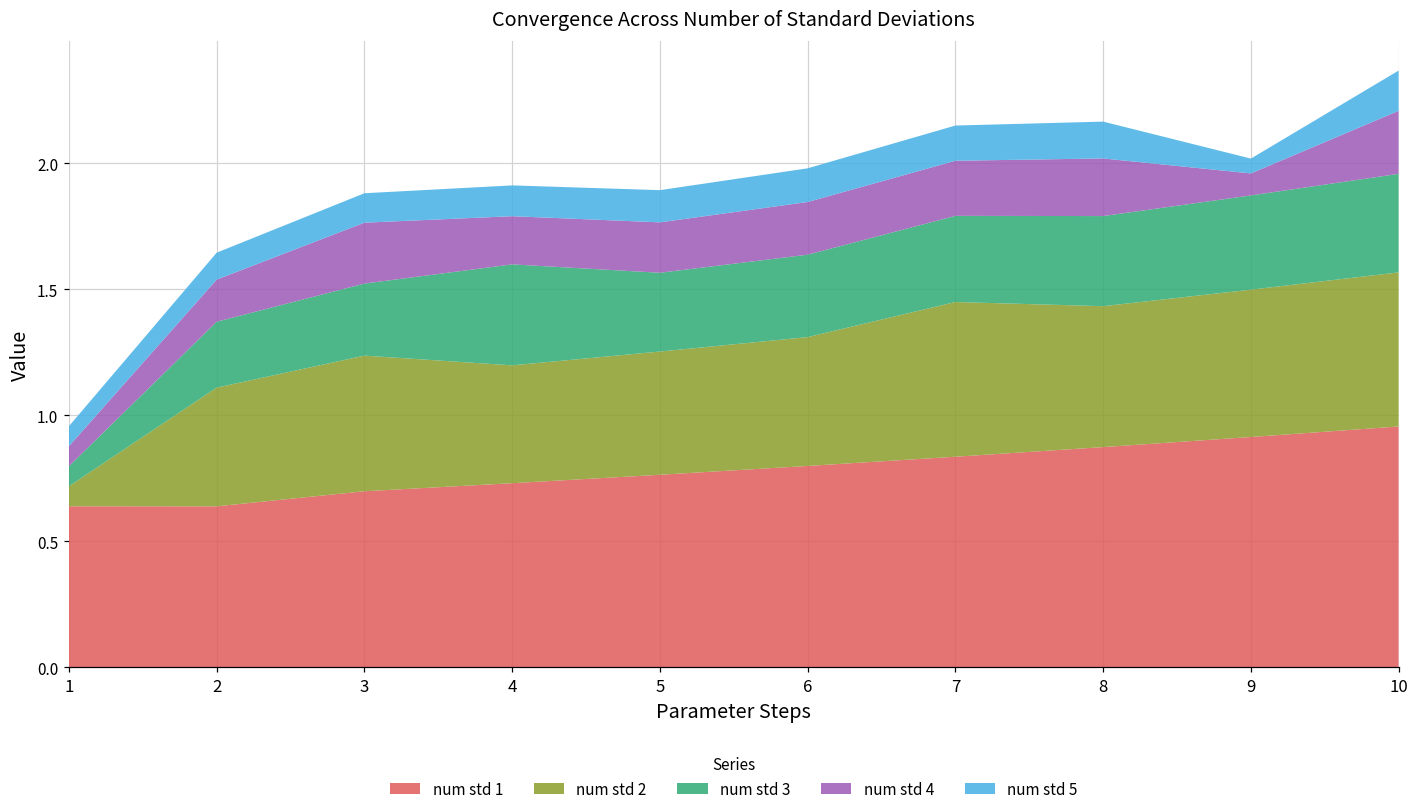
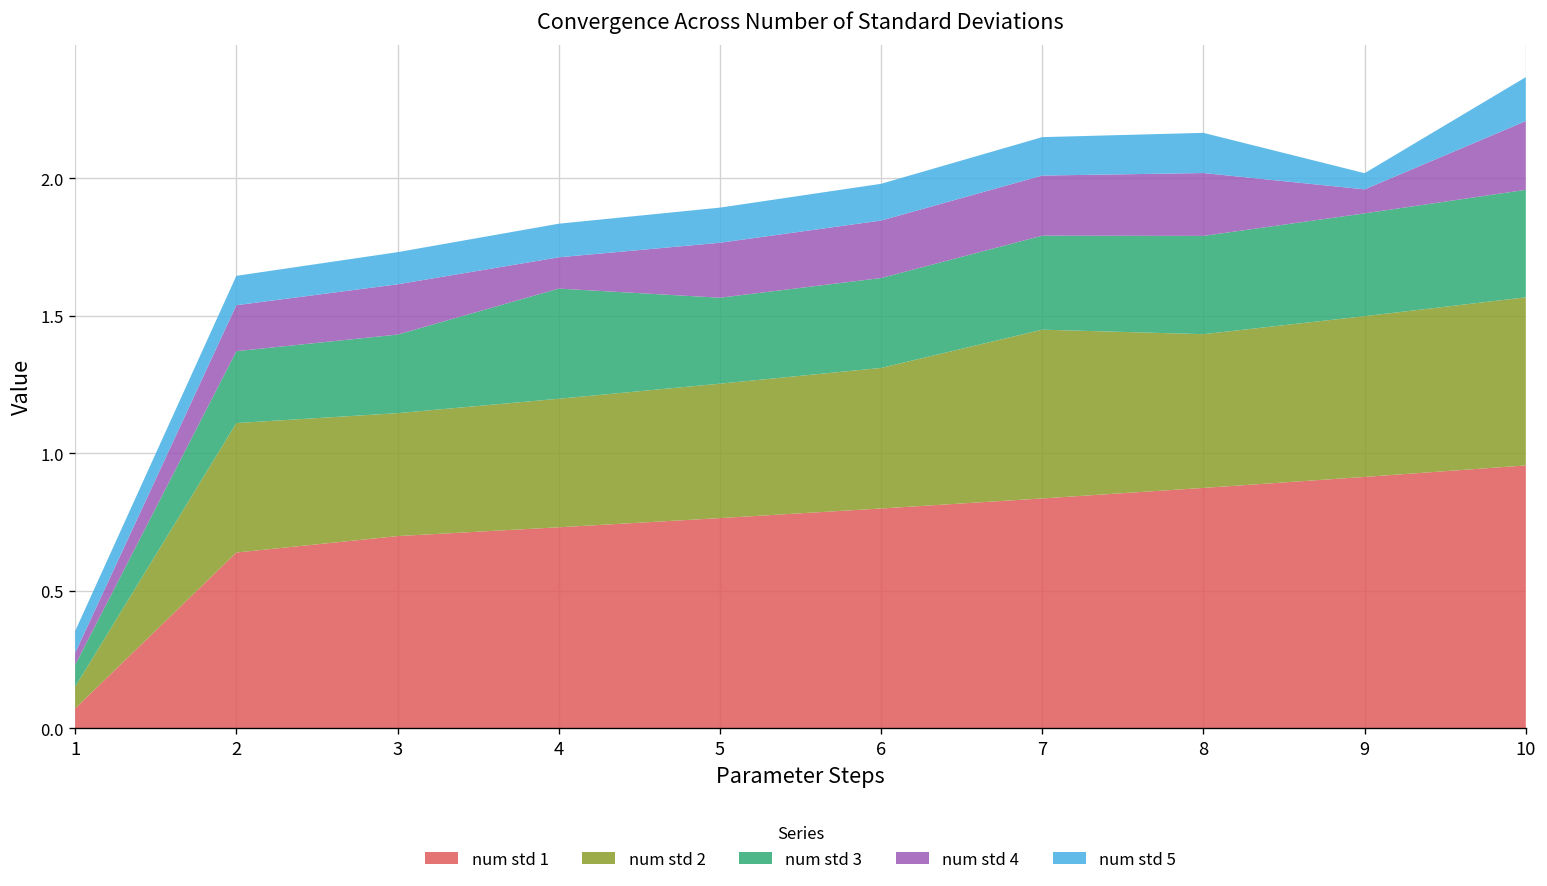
  {
    "num std 1": {
-     "1": 0.64,
+     "1": 0.07,
      "2": 0.64,
      "3": 0.70,
      "4": 0.73,
      "5": 0.76,
      "6": 0.80,
      "7": 0.84,
      "8": 0.87,
      "9": 0.91,
      "10": 0.96
    },
    "num std 2": {
      "1": 0.08,
      "2": 0.47,
-     "3": 0.54,
+     "3": 0.45,
      "4": 0.47,
      "5": 0.49,
      "6": 0.51,
      "7": 0.61,
      "8": 0.56,
      "9": 0.58,
      "10": 0.61
    },
    "num std 3": {
      "1": 0.08,
      "2": 0.26,
      "3": 0.29,
      "4": 0.40,
      "5": 0.31,
      "6": 0.33,
      "7": 0.34,
      "8": 0.36,
      "9": 0.37,
      "10": 0.39
    },
    "num std 4": {
-     "1": 0.08,
+     "1": 0.04,
      "2": 0.17,
-     "3": 0.24,
-     "4": 0.19,
+     "3": 0.18,
+     "4": 0.11,
      "5": 0.20,
      "6": 0.21,
      "7": 0.22,
      "8": 0.23,
      "9": 0.09,
      "10": 0.25
    },
    "num std 5": {
      "1": 0.08,
      "2": 0.11,
      "3": 0.12,
      "4": 0.12,
      "5": 0.13,
      "6": 0.13,
      "7": 0.14,
      "8": 0.15,
      "9": 0.06,
      "10": 0.16
    }
  }
